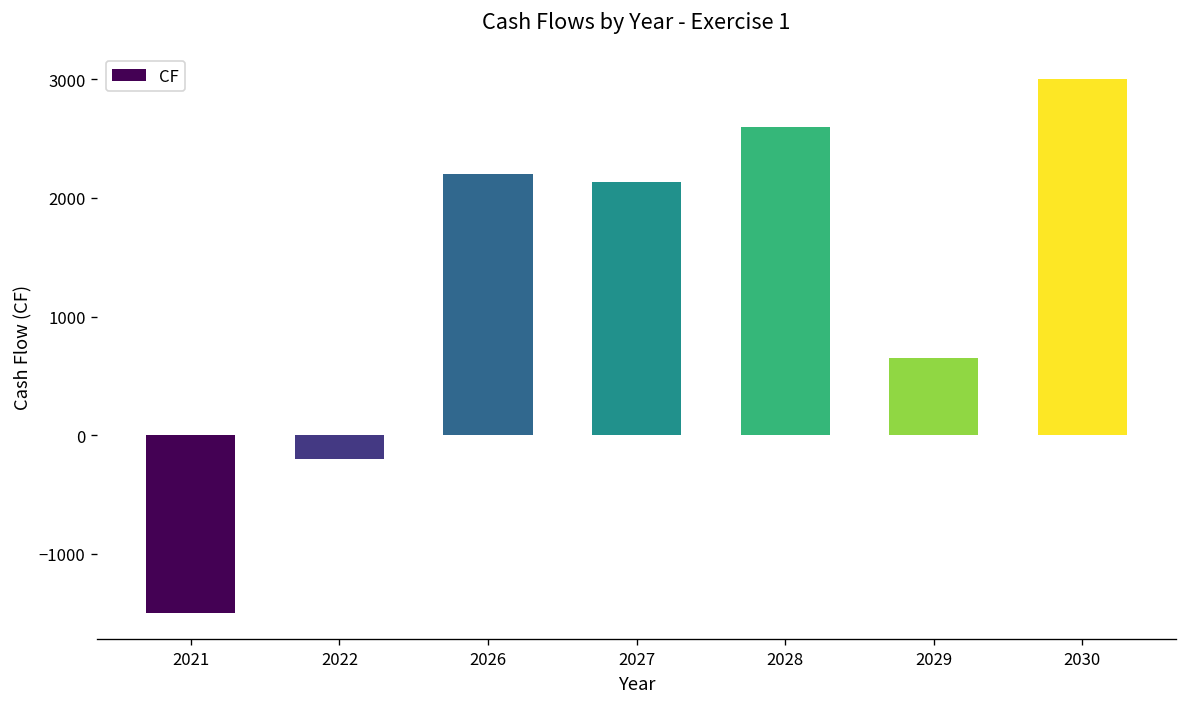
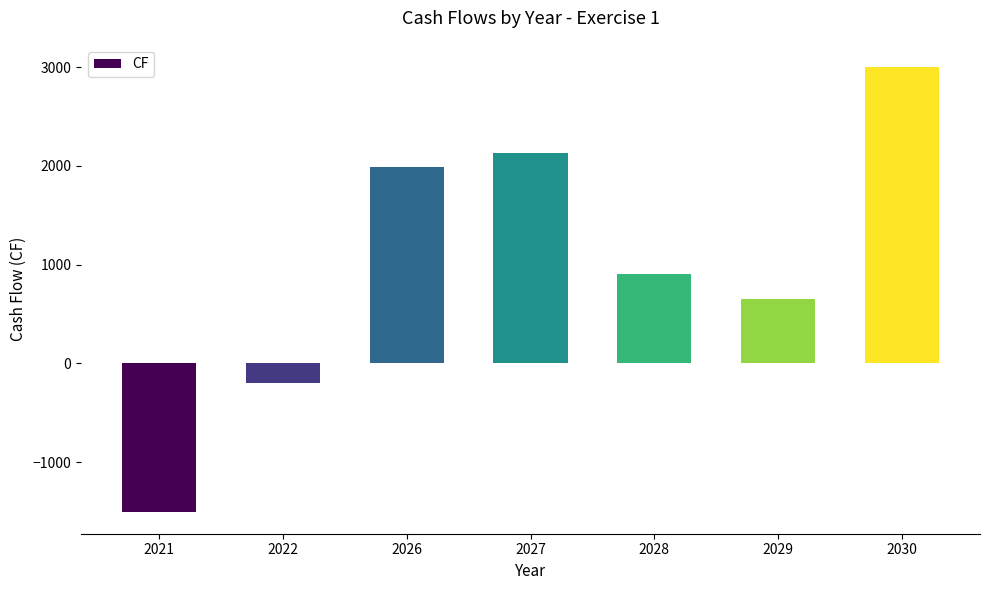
  {
    "2021": -1500,
    "2022": -200,
-   "2026": 2200,
+   "2026": 2000,
    "2027": 2100,
-   "2028": 2600,
+   "2028": 900,
    "2029": 600,
    "2030": 3000
  }
